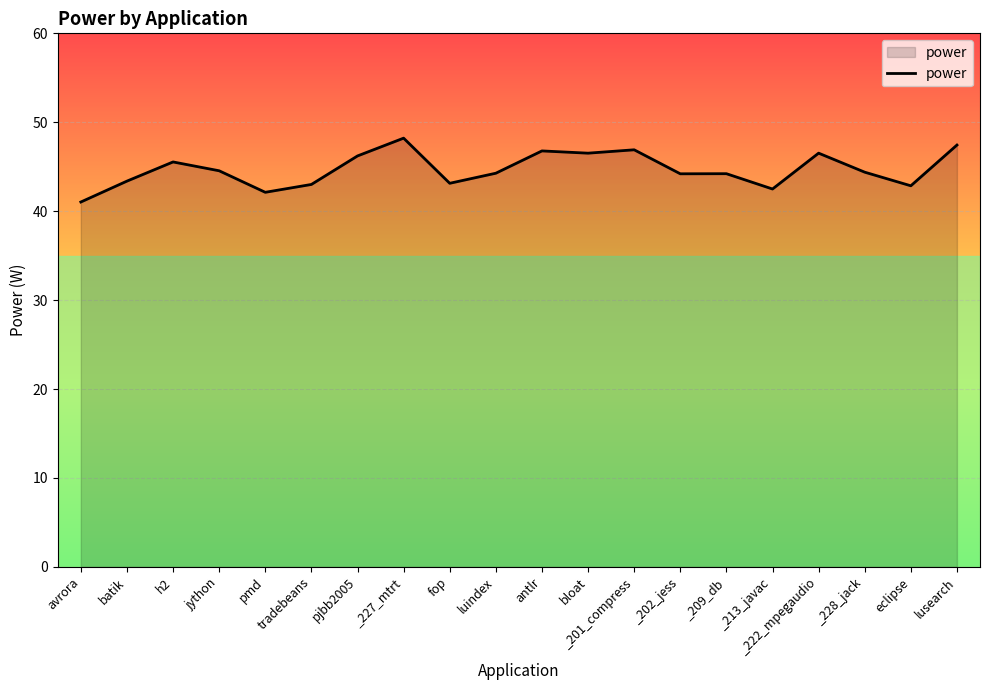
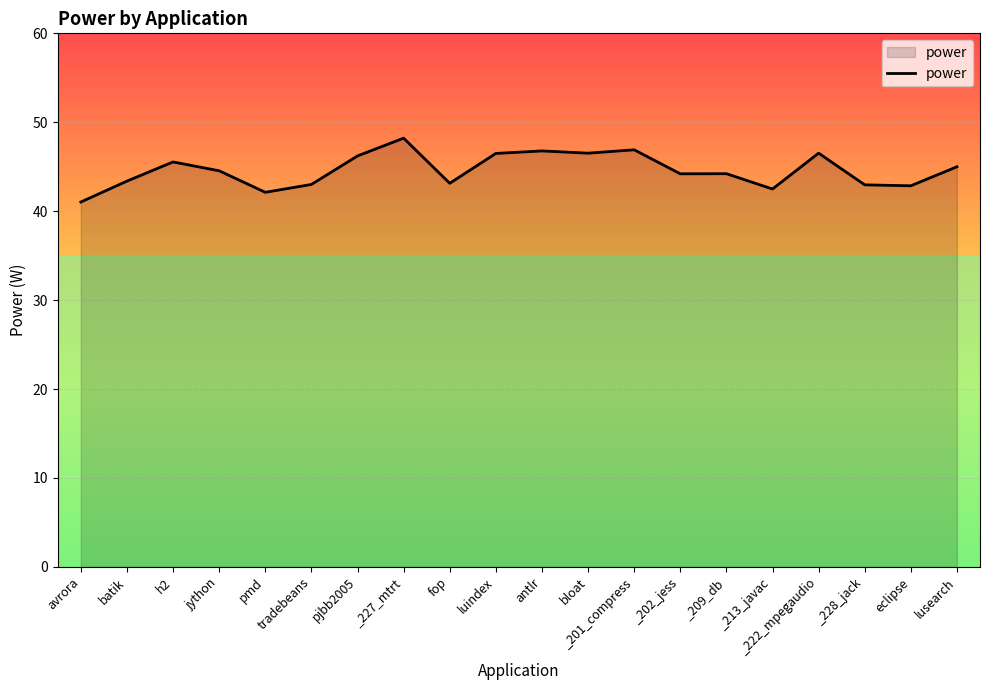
  {
    "avrora": 41,
    "batik": 43,
    "h2": 46,
    "jython": 45,
    "pmd": 42,
    "tradebeans": 43,
    "pjbb2005": 46,
    "_227_mtrt": 48,
    "fop": 43,
-   "luindex": 44,
+   "luindex": 46,
    "antlr": 47,
    "bloat": 47,
    "_201_compress": 47,
    "_202_jess": 44,
    "_209_db": 44,
    "_213_javac": 42,
    "_222_mpegaudio": 47,
-   "_228_jack": 44,
+   "_228_jack": 43,
    "eclipse": 43,
-   "lusearch": 47
+   "lusearch": 45
  }
